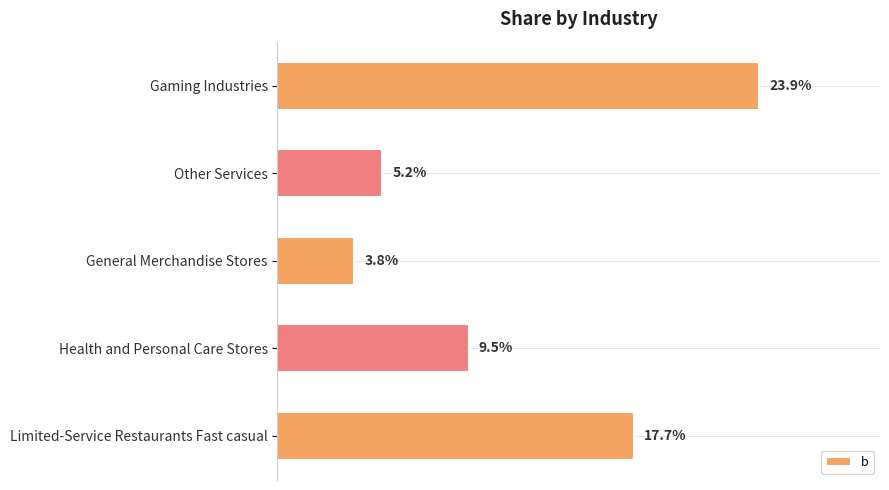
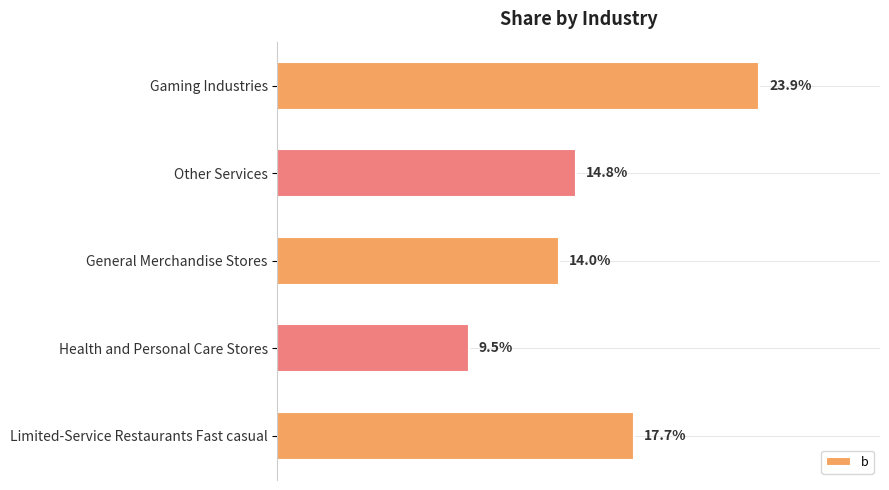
  {
    "Gaming Industries": "23.9%",
-   "Other Services": "5.2%",
-   "General Merchandise Stores": "3.8%",
+   "Other Services": "14.8%",
+   "General Merchandise Stores": "14.0%",
    "Health and Personal Care Stores": "9.5%",
    "Limited-Service Restaurants Fast casual": "17.7%"
  }
